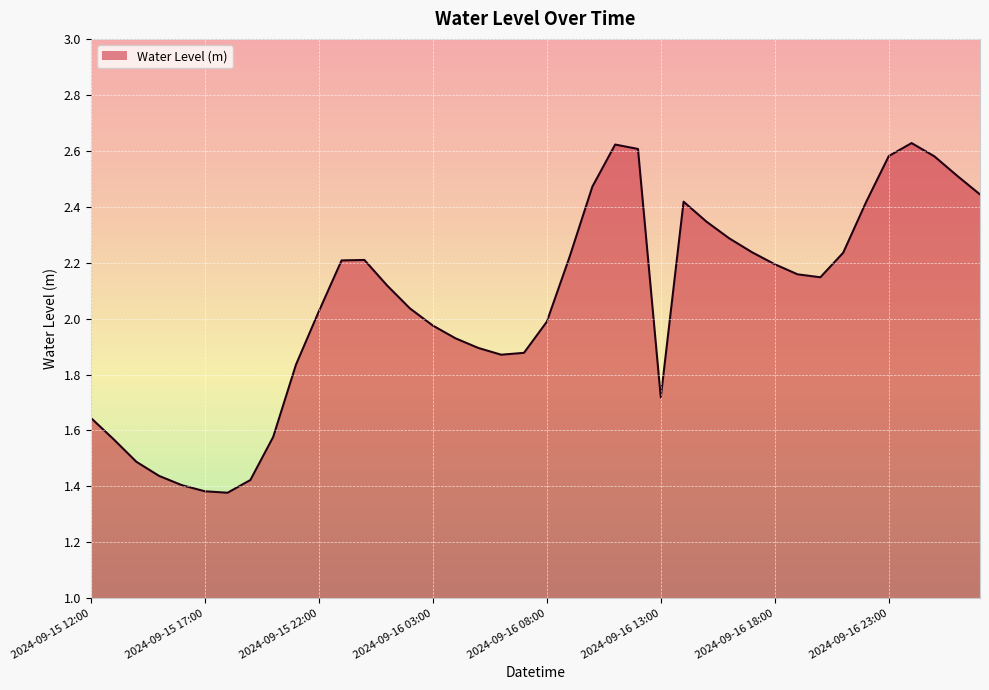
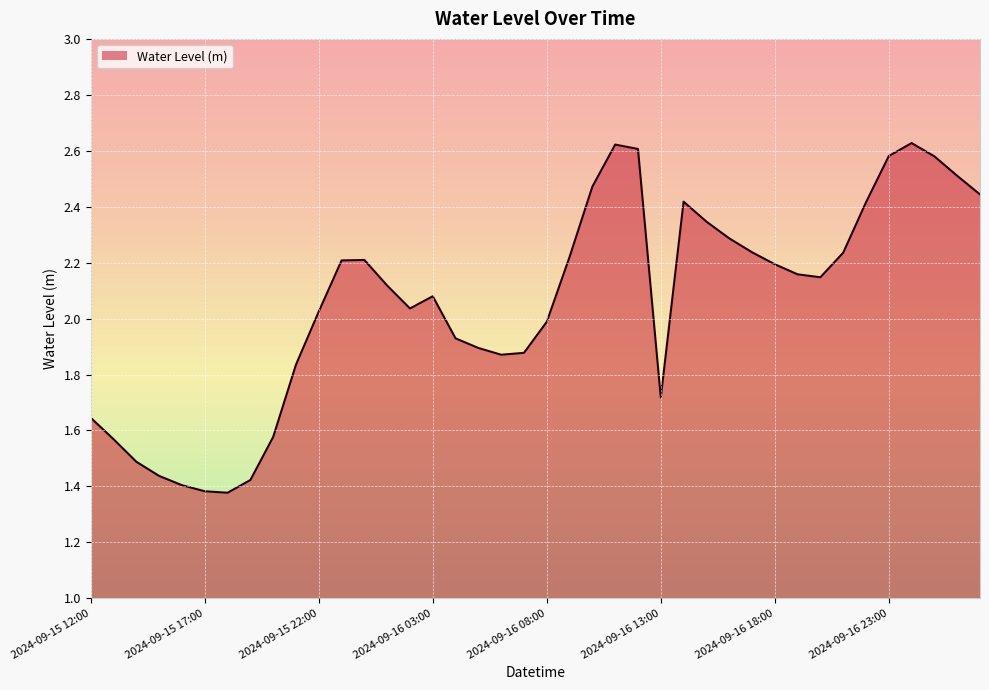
  {
    "2024-09-15 12:00": 1.65,
    "2024-09-15 17:00": 1.38,
    "2024-09-15 22:00": 2.03,
-   "2024-09-16 03:00": 1.98,
+   "2024-09-16 03:00": 2.08,
    "2024-09-16 08:00": 1.99,
    "2024-09-16 13:00": 1.72,
    "2024-09-16 18:00": 2.19,
    "2024-09-16 23:00": 2.58
  }
